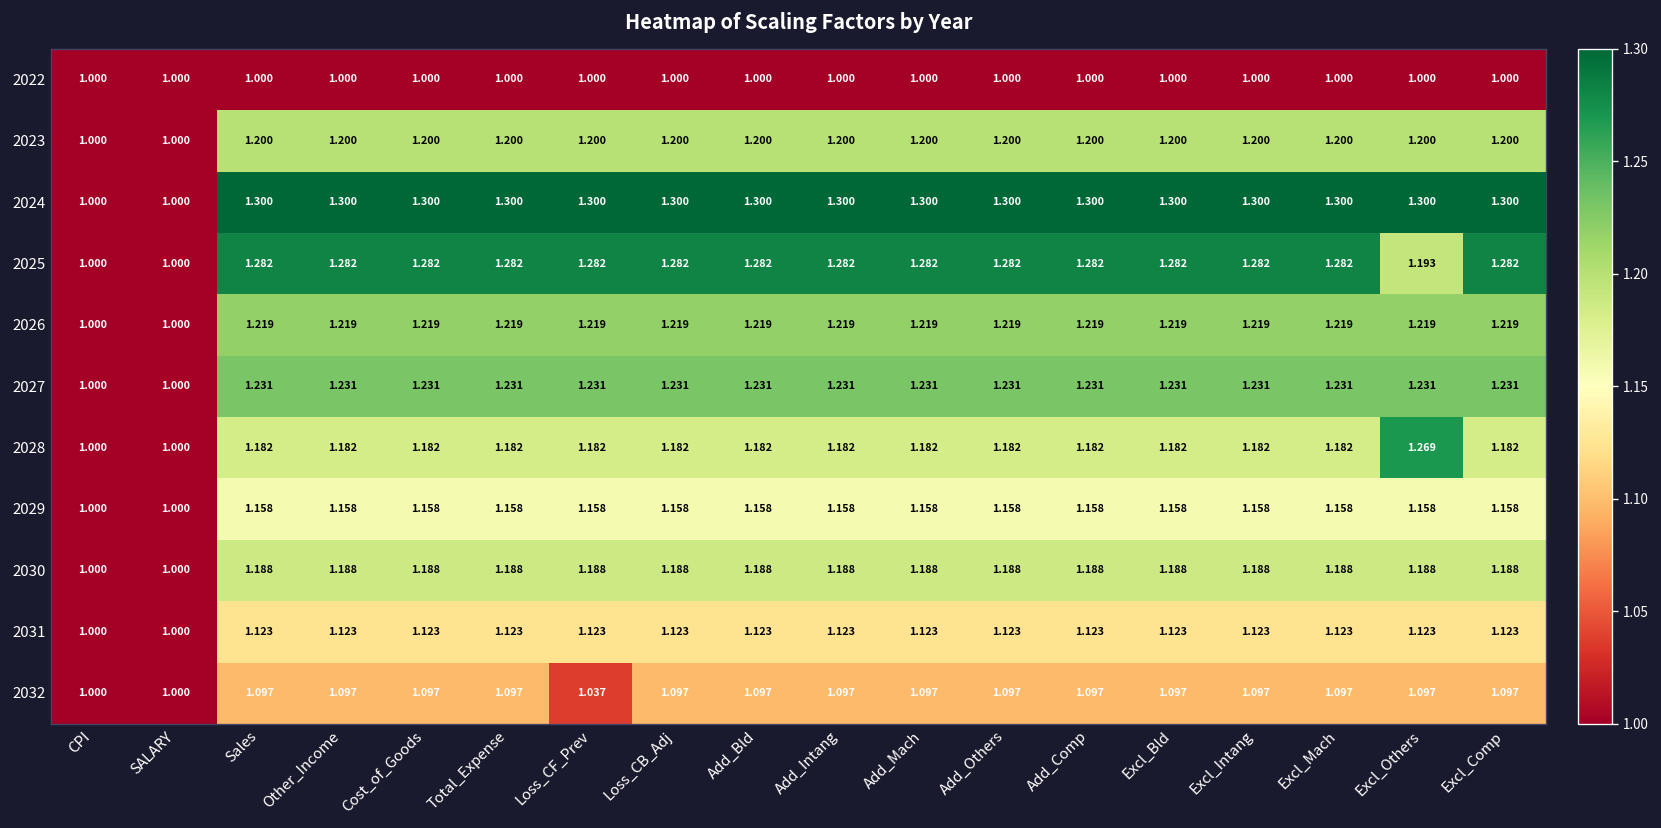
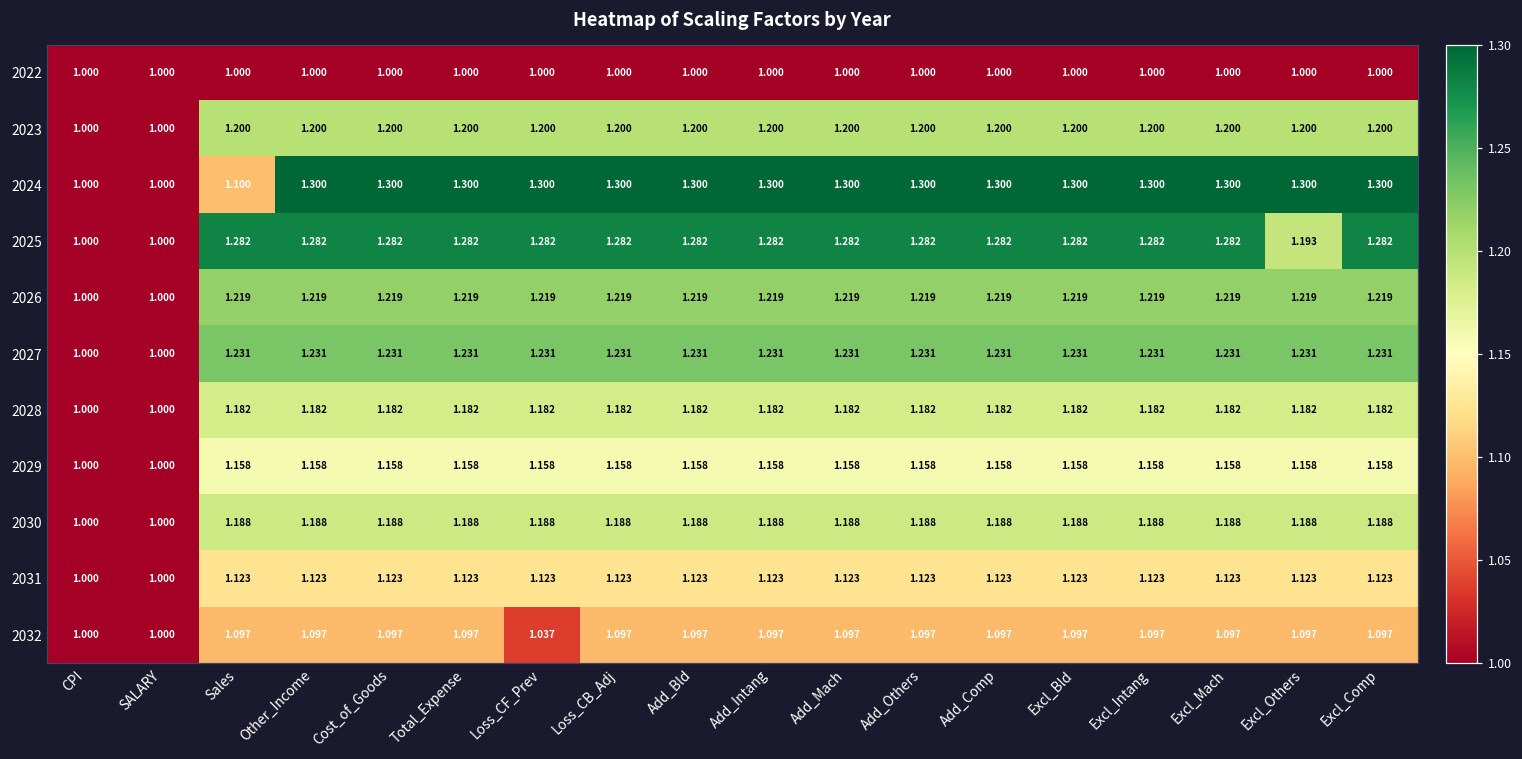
  {
    "2022": {
      "CPI": 1.000,
      "SALARY": 1.000,
      "Sales": 1.000,
      "Other_Income": 1.000,
      "Cost_of_Goods": 1.000,
      "Total_Expense": 1.000,
      "Loss_CF_Prev": 1.000,
      "Loss_CB_Adj": 1.000,
      "Add_Bld": 1.000,
      "Add_Intang": 1.000,
      "Add_Mach": 1.000,
      "Add_Others": 1.000,
      "Add_Comp": 1.000,
      "Excl_Bld": 1.000,
      "Excl_Intang": 1.000,
      "Excl_Mach": 1.000,
      "Excl_Others": 1.000,
      "Excl_Comp": 1.000
    },
    "2023": {
      "CPI": 1.000,
      "SALARY": 1.000,
      "Sales": 1.200,
      "Other_Income": 1.200,
      "Cost_of_Goods": 1.200,
      "Total_Expense": 1.200,
      "Loss_CF_Prev": 1.200,
      "Loss_CB_Adj": 1.200,
      "Add_Bld": 1.200,
      "Add_Intang": 1.200,
      "Add_Mach": 1.200,
      "Add_Others": 1.200,
      "Add_Comp": 1.200,
      "Excl_Bld": 1.200,
      "Excl_Intang": 1.200,
      "Excl_Mach": 1.200,
      "Excl_Others": 1.200,
      "Excl_Comp": 1.200
    },
    "2024": {
      "CPI": 1.000,
      "SALARY": 1.000,
-     "Sales": 1.300,
+     "Sales": 1.100,
      "Other_Income": 1.300,
      "Cost_of_Goods": 1.300,
      "Total_Expense": 1.300,
      "Loss_CF_Prev": 1.300,
      "Loss_CB_Adj": 1.300,
      "Add_Bld": 1.300,
      "Add_Intang": 1.300,
      "Add_Mach": 1.300,
      "Add_Others": 1.300,
      "Add_Comp": 1.300,
      "Excl_Bld": 1.300,
      "Excl_Intang": 1.300,
      "Excl_Mach": 1.300,
      "Excl_Others": 1.300,
      "Excl_Comp": 1.300
    },
    "2025": {
      "CPI": 1.000,
      "SALARY": 1.000,
      "Sales": 1.282,
      "Other_Income": 1.282,
      "Cost_of_Goods": 1.282,
      "Total_Expense": 1.282,
      "Loss_CF_Prev": 1.282,
      "Loss_CB_Adj": 1.282,
      "Add_Bld": 1.282,
      "Add_Intang": 1.282,
      "Add_Mach": 1.282,
      "Add_Others": 1.282,
      "Add_Comp": 1.282,
      "Excl_Bld": 1.282,
      "Excl_Intang": 1.282,
      "Excl_Mach": 1.282,
      "Excl_Others": 1.193,
      "Excl_Comp": 1.282
    },
    "2026": {
      "CPI": 1.000,
      "SALARY": 1.000,
      "Sales": 1.219,
      "Other_Income": 1.219,
      "Cost_of_Goods": 1.219,
      "Total_Expense": 1.219,
      "Loss_CF_Prev": 1.219,
      "Loss_CB_Adj": 1.219,
      "Add_Bld": 1.219,
      "Add_Intang": 1.219,
      "Add_Mach": 1.219,
      "Add_Others": 1.219,
      "Add_Comp": 1.219,
      "Excl_Bld": 1.219,
      "Excl_Intang": 1.219,
      "Excl_Mach": 1.219,
      "Excl_Others": 1.219,
      "Excl_Comp": 1.219
    },
    "2027": {
      "CPI": 1.000,
      "SALARY": 1.000,
      "Sales": 1.231,
      "Other_Income": 1.231,
      "Cost_of_Goods": 1.231,
      "Total_Expense": 1.231,
      "Loss_CF_Prev": 1.231,
      "Loss_CB_Adj": 1.231,
      "Add_Bld": 1.231,
      "Add_Intang": 1.231,
      "Add_Mach": 1.231,
      "Add_Others": 1.231,
      "Add_Comp": 1.231,
      "Excl_Bld": 1.231,
      "Excl_Intang": 1.231,
      "Excl_Mach": 1.231,
      "Excl_Others": 1.231,
      "Excl_Comp": 1.231
    },
    "2028": {
      "CPI": 1.000,
      "SALARY": 1.000,
      "Sales": 1.182,
      "Other_Income": 1.182,
      "Cost_of_Goods": 1.182,
      "Total_Expense": 1.182,
      "Loss_CF_Prev": 1.182,
      "Loss_CB_Adj": 1.182,
      "Add_Bld": 1.182,
      "Add_Intang": 1.182,
      "Add_Mach": 1.182,
      "Add_Others": 1.182,
      "Add_Comp": 1.182,
      "Excl_Bld": 1.182,
      "Excl_Intang": 1.182,
      "Excl_Mach": 1.182,
-     "Excl_Others": 1.269,
+     "Excl_Others": 1.182,
      "Excl_Comp": 1.182
    },
    "2029": {
      "CPI": 1.000,
      "SALARY": 1.000,
      "Sales": 1.158,
      "Other_Income": 1.158,
      "Cost_of_Goods": 1.158,
      "Total_Expense": 1.158,
      "Loss_CF_Prev": 1.158,
      "Loss_CB_Adj": 1.158,
      "Add_Bld": 1.158,
      "Add_Intang": 1.158,
      "Add_Mach": 1.158,
      "Add_Others": 1.158,
      "Add_Comp": 1.158,
      "Excl_Bld": 1.158,
      "Excl_Intang": 1.158,
      "Excl_Mach": 1.158,
      "Excl_Others": 1.158,
      "Excl_Comp": 1.158
    },
    "2030": {
      "CPI": 1.000,
      "SALARY": 1.000,
      "Sales": 1.188,
      "Other_Income": 1.188,
      "Cost_of_Goods": 1.188,
      "Total_Expense": 1.188,
      "Loss_CF_Prev": 1.188,
      "Loss_CB_Adj": 1.188,
      "Add_Bld": 1.188,
      "Add_Intang": 1.188,
      "Add_Mach": 1.188,
      "Add_Others": 1.188,
      "Add_Comp": 1.188,
      "Excl_Bld": 1.188,
      "Excl_Intang": 1.188,
      "Excl_Mach": 1.188,
      "Excl_Others": 1.188,
      "Excl_Comp": 1.188
    },
    "2031": {
      "CPI": 1.000,
      "SALARY": 1.000,
      "Sales": 1.123,
      "Other_Income": 1.123,
      "Cost_of_Goods": 1.123,
      "Total_Expense": 1.123,
      "Loss_CF_Prev": 1.123,
      "Loss_CB_Adj": 1.123,
      "Add_Bld": 1.123,
      "Add_Intang": 1.123,
      "Add_Mach": 1.123,
      "Add_Others": 1.123,
      "Add_Comp": 1.123,
      "Excl_Bld": 1.123,
      "Excl_Intang": 1.123,
      "Excl_Mach": 1.123,
      "Excl_Others": 1.123,
      "Excl_Comp": 1.123
    },
    "2032": {
      "CPI": 1.000,
      "SALARY": 1.000,
      "Sales": 1.097,
      "Other_Income": 1.097,
      "Cost_of_Goods": 1.097,
      "Total_Expense": 1.097,
      "Loss_CF_Prev": 1.037,
      "Loss_CB_Adj": 1.097,
      "Add_Bld": 1.097,
      "Add_Intang": 1.097,
      "Add_Mach": 1.097,
      "Add_Others": 1.097,
      "Add_Comp": 1.097,
      "Excl_Bld": 1.097,
      "Excl_Intang": 1.097,
      "Excl_Mach": 1.097,
      "Excl_Others": 1.097,
      "Excl_Comp": 1.097
    }
  }
